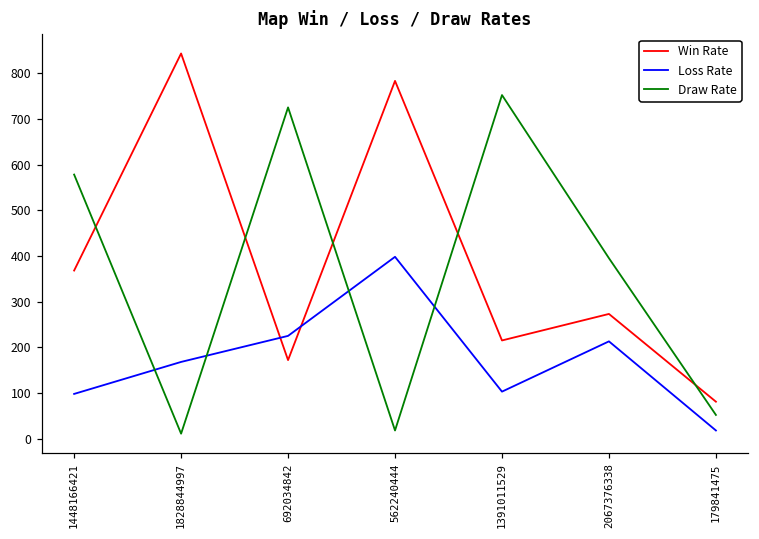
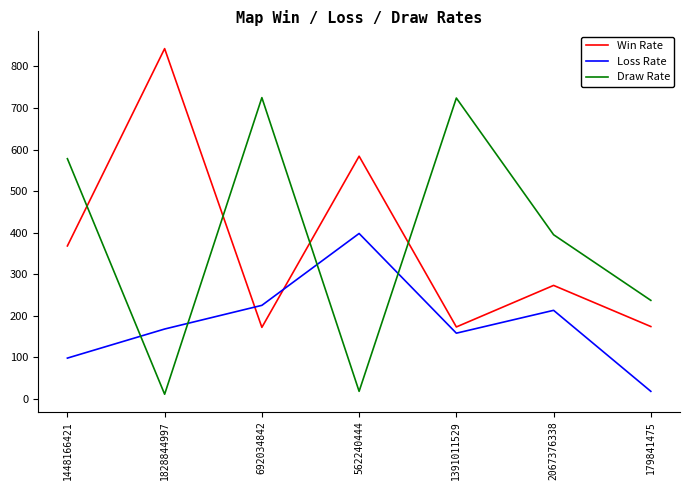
  {
    "Win Rate": {
      "1448166421": 370,
      "1828844997": 840,
      "692034842": 170,
-     "562240444": 780,
-     "1391011529": 220,
+     "562240444": 580,
+     "1391011529": 170,
      "2067376338": 270,
-     "179841475": 80
+     "179841475": 170
    },
    "Loss Rate": {
      "1448166421": 100,
      "1828844997": 170,
      "692034842": 230,
      "562240444": 400,
-     "1391011529": 100,
+     "1391011529": 160,
      "2067376338": 210,
      "179841475": 20
    },
    "Draw Rate": {
      "1448166421": 580,
      "1828844997": 10,
      "692034842": 730,
      "562240444": 20,
-     "1391011529": 750,
+     "1391011529": 720,
      "2067376338": 400,
-     "179841475": 50
+     "179841475": 240
    }
  }
